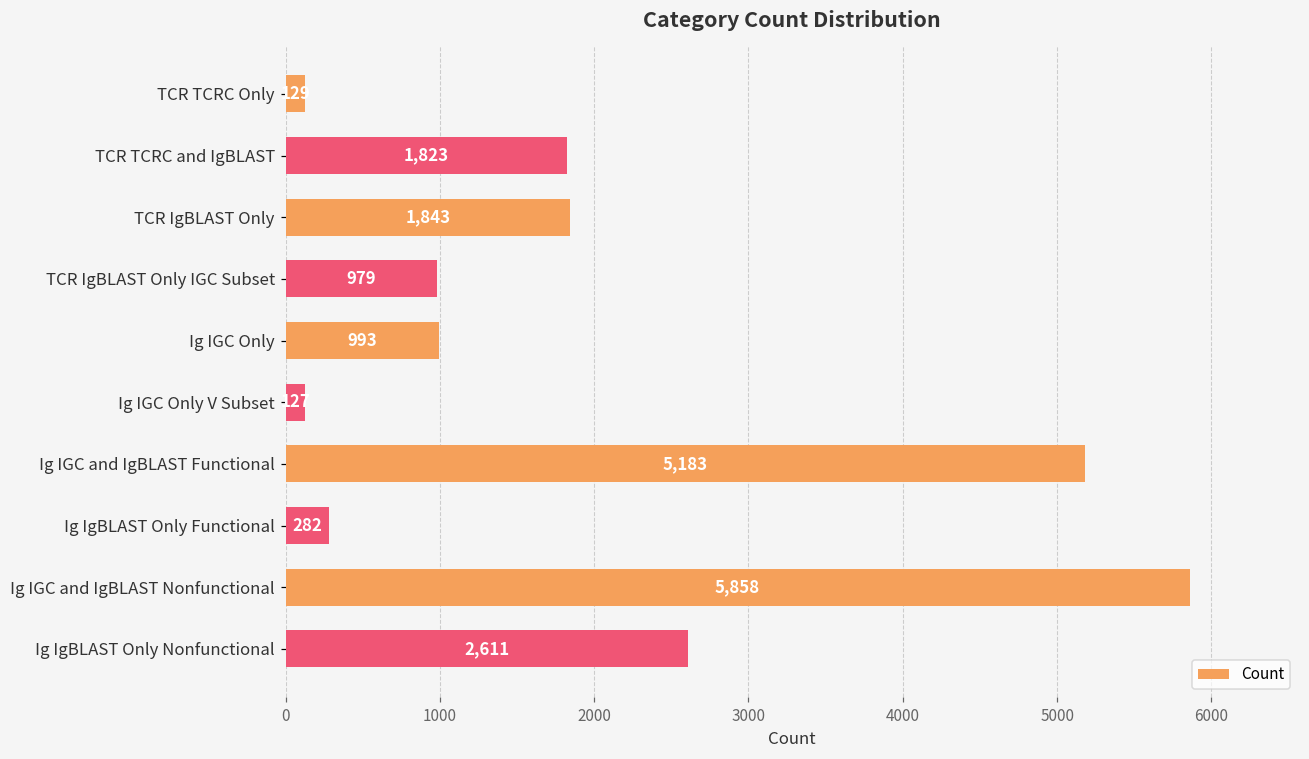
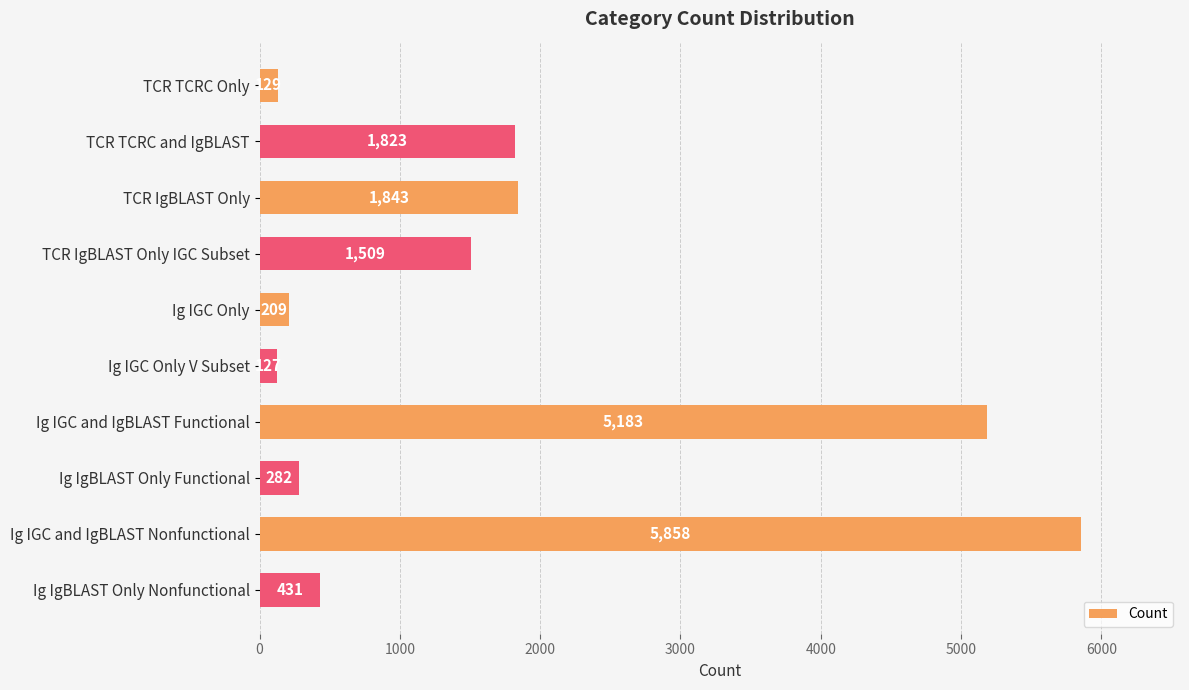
  {
    "TCR TCRC Only": "129",
    "TCR TCRC and IgBLAST": "1,823",
    "TCR IgBLAST Only": "1,843",
-   "TCR IgBLAST Only IGC Subset": "979",
-   "Ig IGC Only": "993",
+   "TCR IgBLAST Only IGC Subset": "1,509",
+   "Ig IGC Only": "209",
    "Ig IGC Only V Subset": "127",
    "Ig IGC and IgBLAST Functional": "5,183",
    "Ig IgBLAST Only Functional": "282",
    "Ig IGC and IgBLAST Nonfunctional": "5,858",
-   "Ig IgBLAST Only Nonfunctional": "2,611"
+   "Ig IgBLAST Only Nonfunctional": "431"
  }
